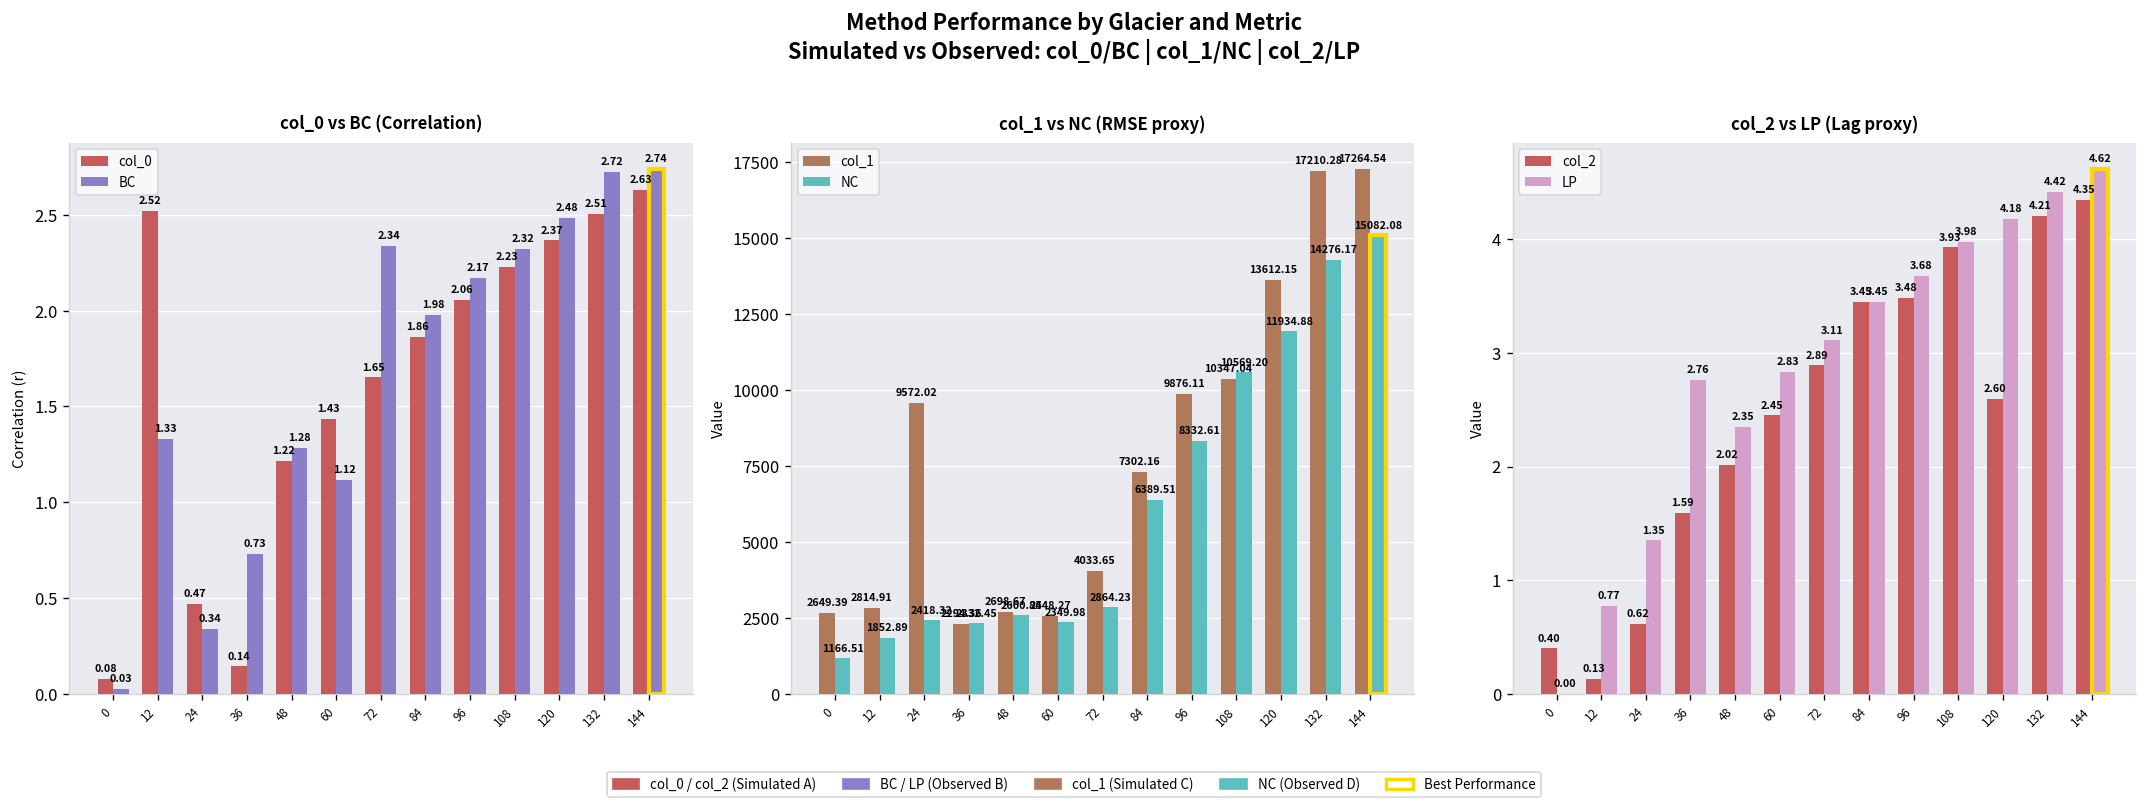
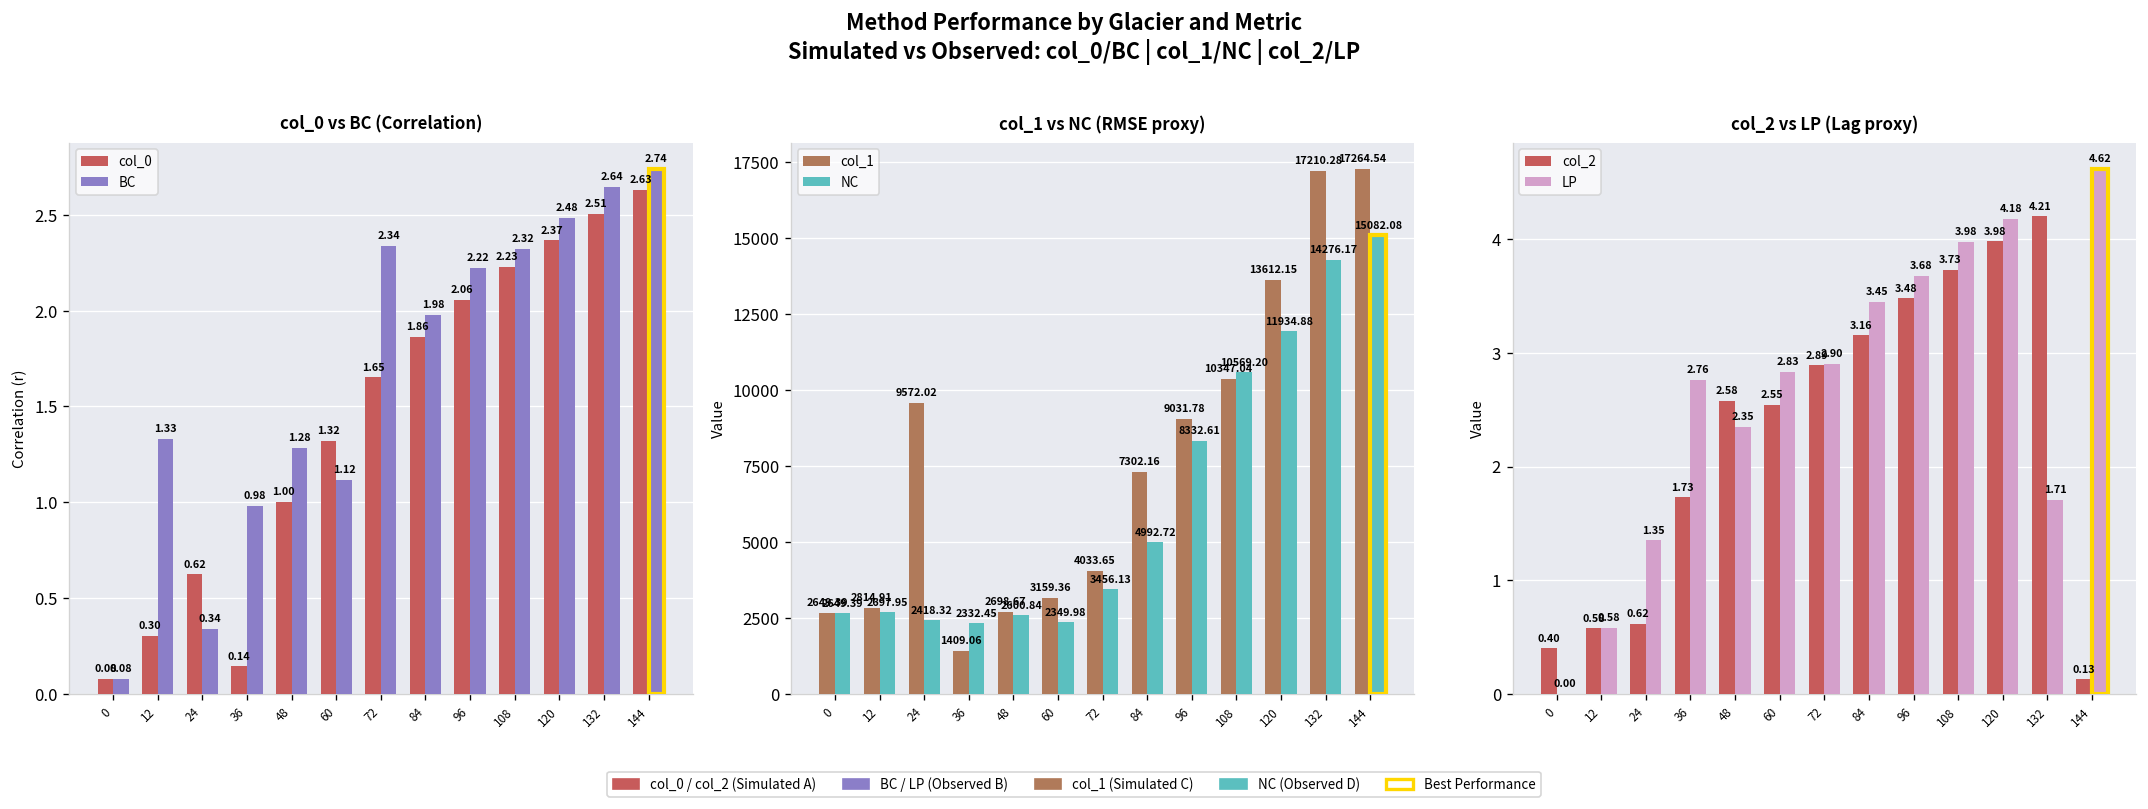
  {
    "col_0 vs BC (Correlation)": {
      "col_0": {
-       "12": 2.52,
-       "24": 0.47,
+       "12": 0.30,
+       "24": 0.62,
        "36": 0.14,
-       "48": 1.22,
-       "60": 1.43,
+       "48": 1.00,
+       "60": 1.32,
        "72": 1.65,
        "84": 1.86,
        "96": 2.06,
        "108": 2.23,
        "120": 2.37,
        "132": 2.51,
        "144": 2.63
      },
      "BC": {
-       "0": 0.03,
+       "0": 0.08,
        "12": 1.33,
        "24": 0.34,
-       "36": 0.73,
+       "36": 0.98,
        "48": 1.28,
        "60": 1.12,
        "72": 2.34,
        "84": 1.98,
-       "96": 2.17,
+       "96": 2.22,
        "108": 2.32,
        "120": 2.48,
-       "132": 2.72,
+       "132": 2.64,
        "144": 2.74
      }
    },
    "col_1 vs NC (RMSE proxy)": {
      "col_1": {
        "24": 9572.02,
-       "36": 2294.36,
-       "60": 2548.27,
+       "36": 1409.06,
+       "60": 3159.36,
        "72": 4033.65,
        "84": 7302.16,
-       "96": 9876.11,
+       "96": 9031.78,
        "120": 13612.15,
        "132": 17210.28,
        "144": 17264.54
      },
      "NC": {
-       "0": 1166.51,
-       "12": 1852.89,
+       "0": 2649.39,
+       "12": 2697.95,
        "24": 2418.32,
        "36": 2332.45,
        "60": 2349.98,
-       "72": 2864.23,
-       "84": 6389.51,
+       "72": 3456.13,
+       "84": 4992.72,
        "96": 8332.61,
        "120": 11934.88,
        "132": 14276.17,
        "144": 15082.08
      }
    },
    "col_2 vs LP (Lag proxy)": {
      "col_2": {
        "0": 0.40,
-       "12": 0.13,
+       "12": 0.58,
        "24": 0.62,
-       "36": 1.59,
-       "48": 2.02,
-       "60": 2.45,
-       "84": 3.45,
+       "36": 1.73,
+       "48": 2.58,
+       "60": 2.55,
+       "84": 3.16,
        "96": 3.48,
-       "108": 3.93,
-       "120": 2.60,
+       "108": 3.73,
+       "120": 3.98,
        "132": 4.21,
-       "144": 4.35
+       "144": 0.13
      },
      "LP": {
        "0": 0.00,
-       "12": 0.77,
+       "12": 0.58,
        "24": 1.35,
        "36": 2.76,
        "48": 2.35,
        "60": 2.83,
-       "72": 3.11,
+       "72": 2.90,
        "84": 3.45,
        "96": 3.68,
        "108": 3.98,
        "120": 4.18,
-       "132": 4.42,
+       "132": 1.71,
        "144": 4.62
      }
    }
  }
